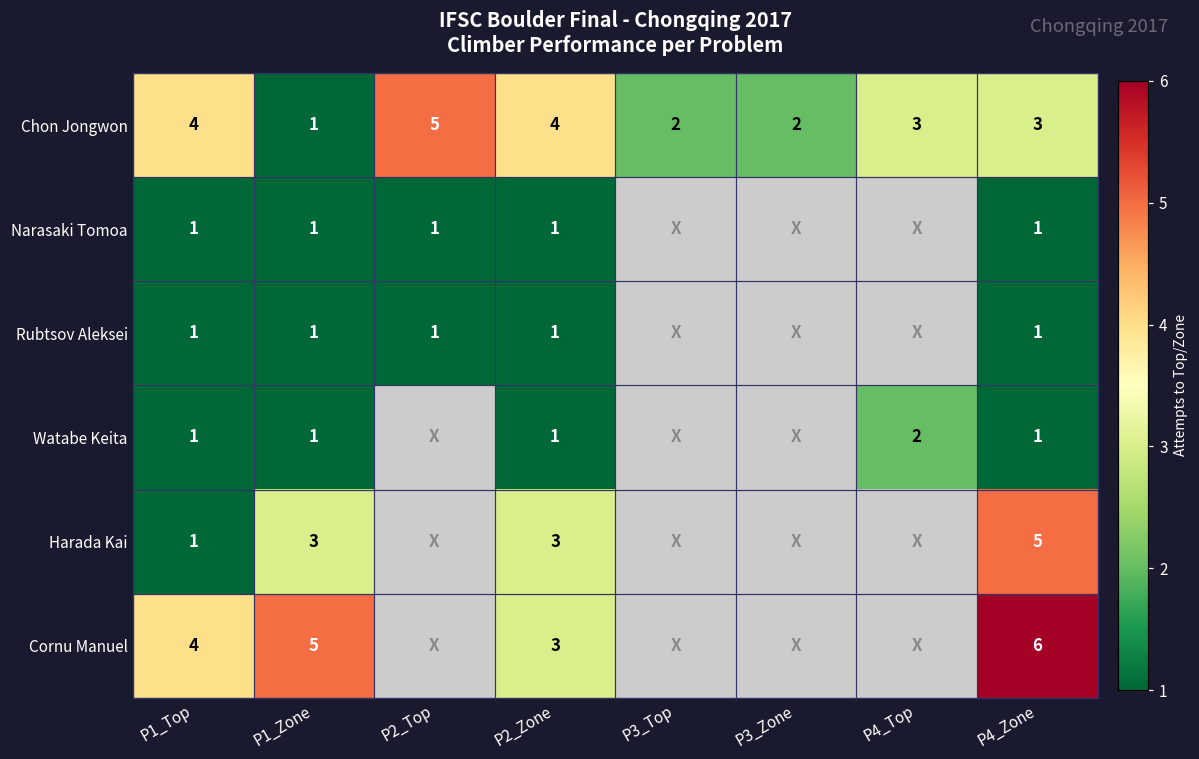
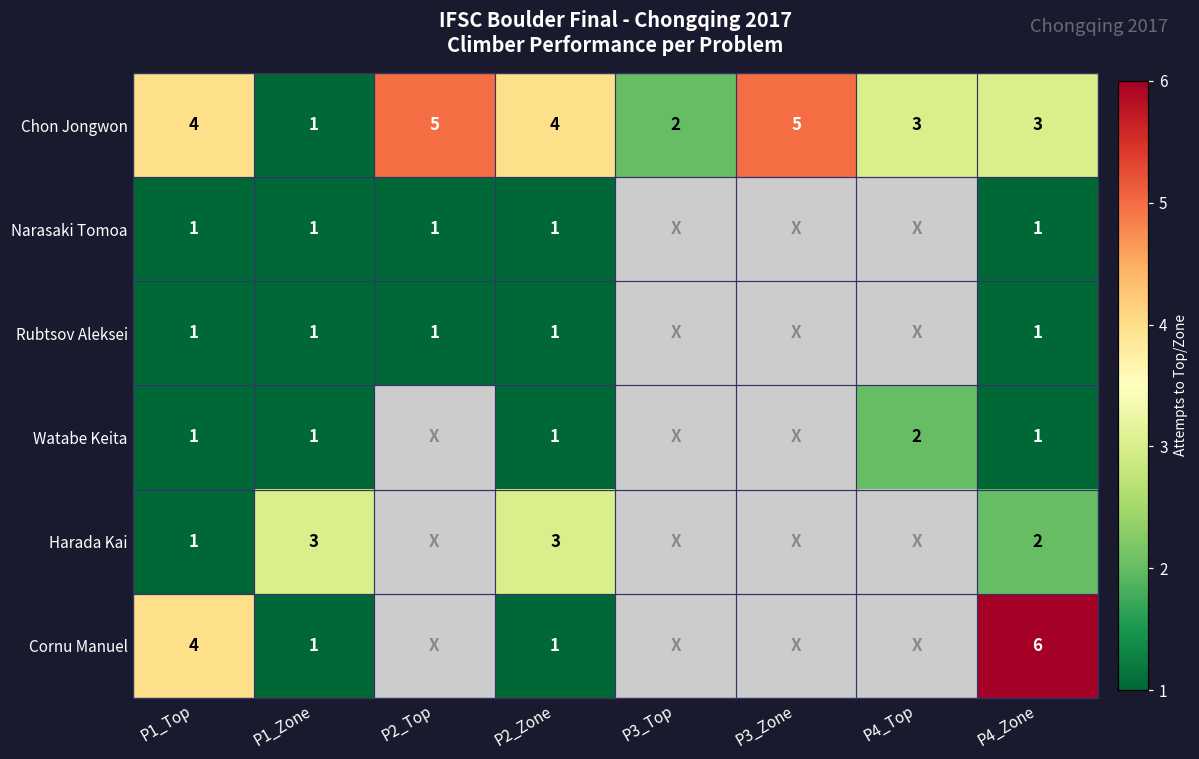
  {
    "Chon Jongwon": {
      "P1_Top": 4,
      "P1_Zone": 1,
      "P2_Top": 5,
      "P2_Zone": 4,
      "P3_Top": 2,
-     "P3_Zone": 2,
+     "P3_Zone": 5,
      "P4_Top": 3,
      "P4_Zone": 3
    },
    "Narasaki Tomoa": {
      "P1_Top": 1,
      "P1_Zone": 1,
      "P2_Top": 1,
      "P2_Zone": 1,
      "P4_Zone": 1
    },
    "Rubtsov Aleksei": {
      "P1_Top": 1,
      "P1_Zone": 1,
      "P2_Top": 1,
      "P2_Zone": 1,
      "P4_Zone": 1
    },
    "Watabe Keita": {
      "P1_Top": 1,
      "P1_Zone": 1,
      "P2_Zone": 1,
      "P4_Top": 2,
      "P4_Zone": 1
    },
    "Harada Kai": {
      "P1_Top": 1,
      "P1_Zone": 3,
      "P2_Zone": 3,
-     "P4_Zone": 5
+     "P4_Zone": 2
    },
    "Cornu Manuel": {
      "P1_Top": 4,
-     "P1_Zone": 5,
-     "P2_Zone": 3,
+     "P1_Zone": 1,
+     "P2_Zone": 1,
      "P4_Zone": 6
    }
  }
